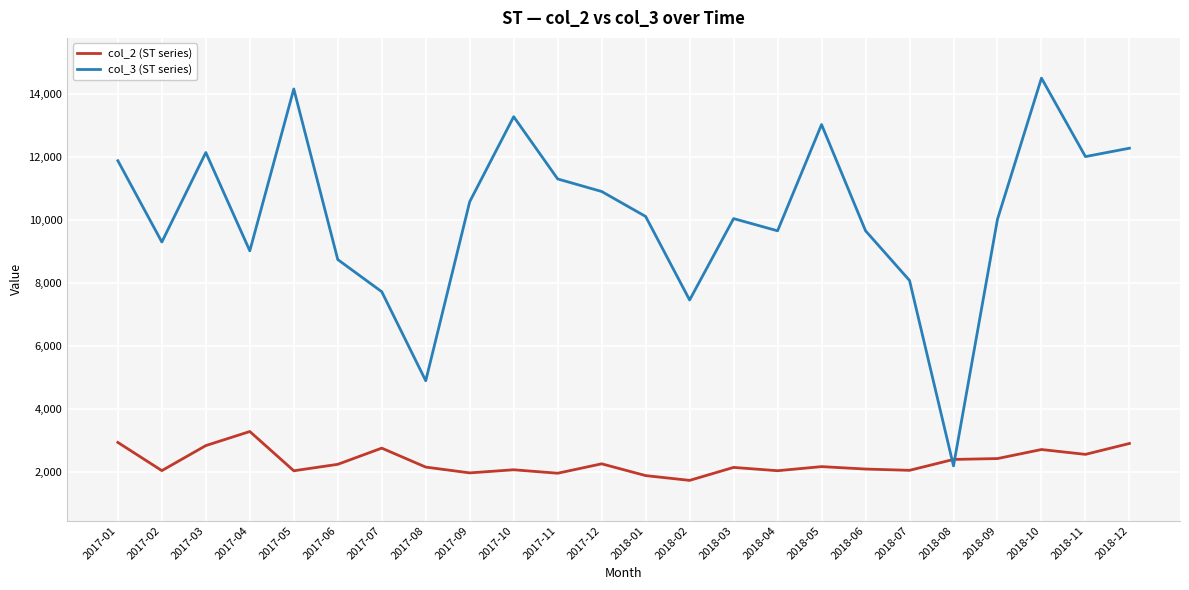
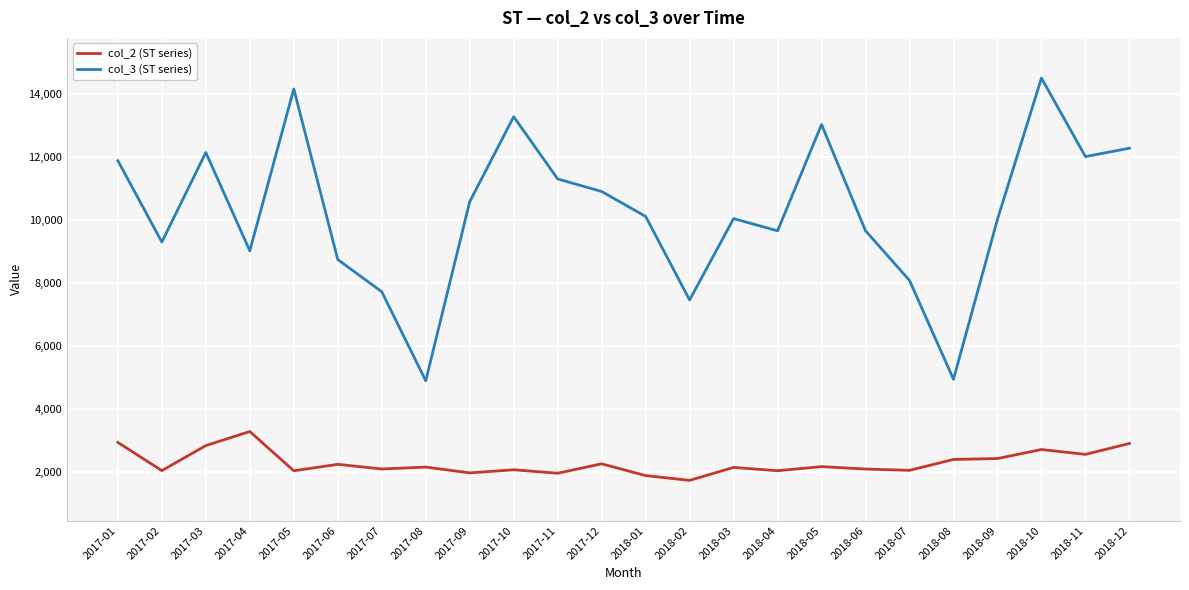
  {
    "col_2 (ST series)": {
      "2017-01": "2,900",
      "2017-02": "2,000",
      "2017-03": "2,800",
      "2017-04": "3,300",
      "2017-05": "2,000",
      "2017-06": "2,200",
-     "2017-07": "2,800",
+     "2017-07": "2,100",
      "2017-08": "2,200",
      "2017-09": "2,000",
      "2017-10": "2,100",
      "2017-11": "2,000",
      "2017-12": "2,300",
      "2018-01": "1,900",
      "2018-02": "1,700",
      "2018-03": "2,100",
      "2018-04": "2,000",
      "2018-05": "2,200",
      "2018-06": "2,100",
      "2018-07": "2,100",
      "2018-08": "2,400",
      "2018-09": "2,400",
      "2018-10": "2,700",
      "2018-11": "2,600",
      "2018-12": "2,900"
    },
    "col_3 (ST series)": {
      "2017-01": "11,900",
      "2017-02": "9,300",
      "2017-03": "12,100",
      "2017-04": "9,000",
      "2017-05": "14,200",
      "2017-06": "8,700",
      "2017-07": "7,700",
      "2017-08": "4,900",
      "2017-09": "10,600",
      "2017-10": "13,300",
      "2017-11": "11,300",
      "2017-12": "10,900",
      "2018-01": "10,100",
      "2018-02": "7,500",
      "2018-03": "10,000",
      "2018-04": "9,700",
      "2018-05": "13,000",
      "2018-06": "9,700",
      "2018-07": "8,100",
-     "2018-08": "2,200",
+     "2018-08": "4,900",
      "2018-09": "10,000",
      "2018-10": "14,500",
      "2018-11": "12,000",
      "2018-12": "12,300"
    }
  }
